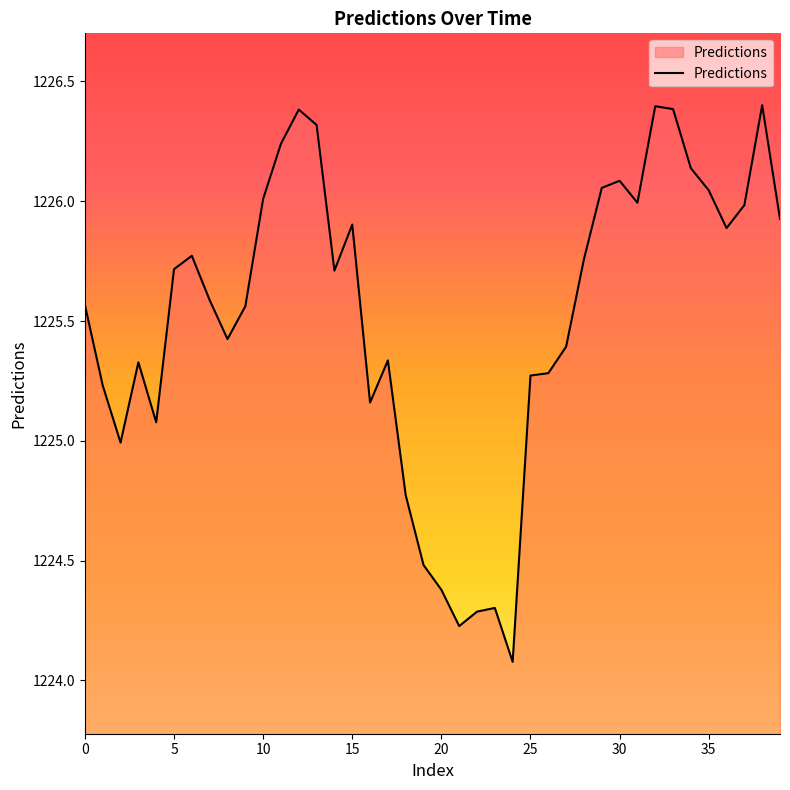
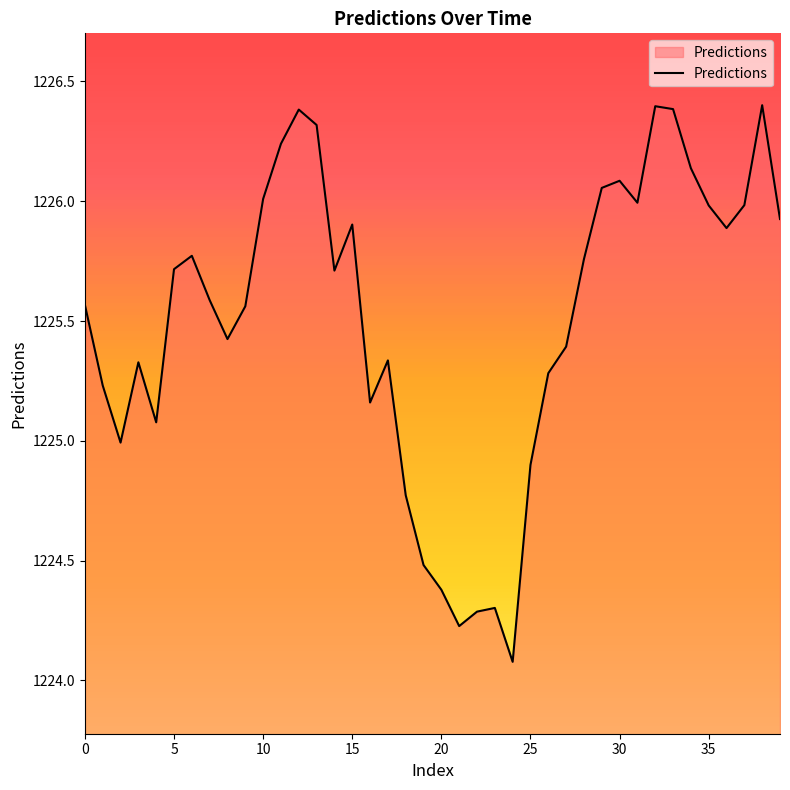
  {
    "0": 1225.57,
    "5": 1225.72,
    "10": 1226.01,
    "15": 1225.90,
    "20": 1224.38,
-   "25": 1225.27,
+   "25": 1224.90,
    "30": 1226.09,
-   "35": 1226.05
+   "35": 1225.98
  }
